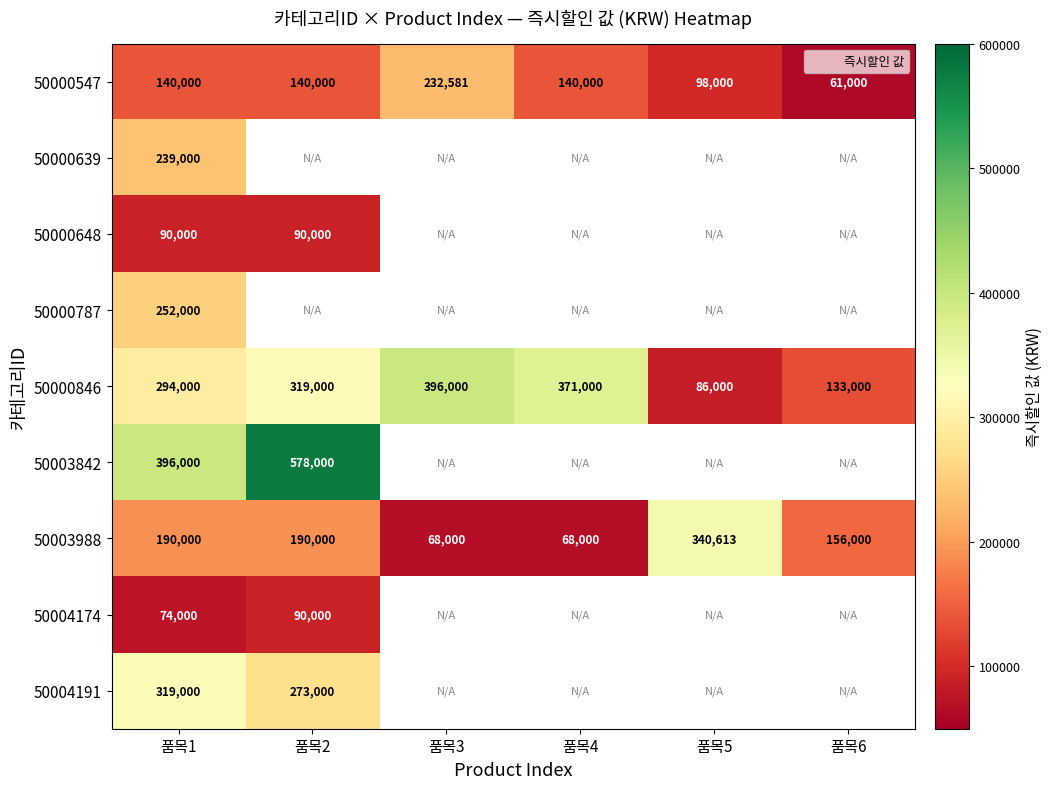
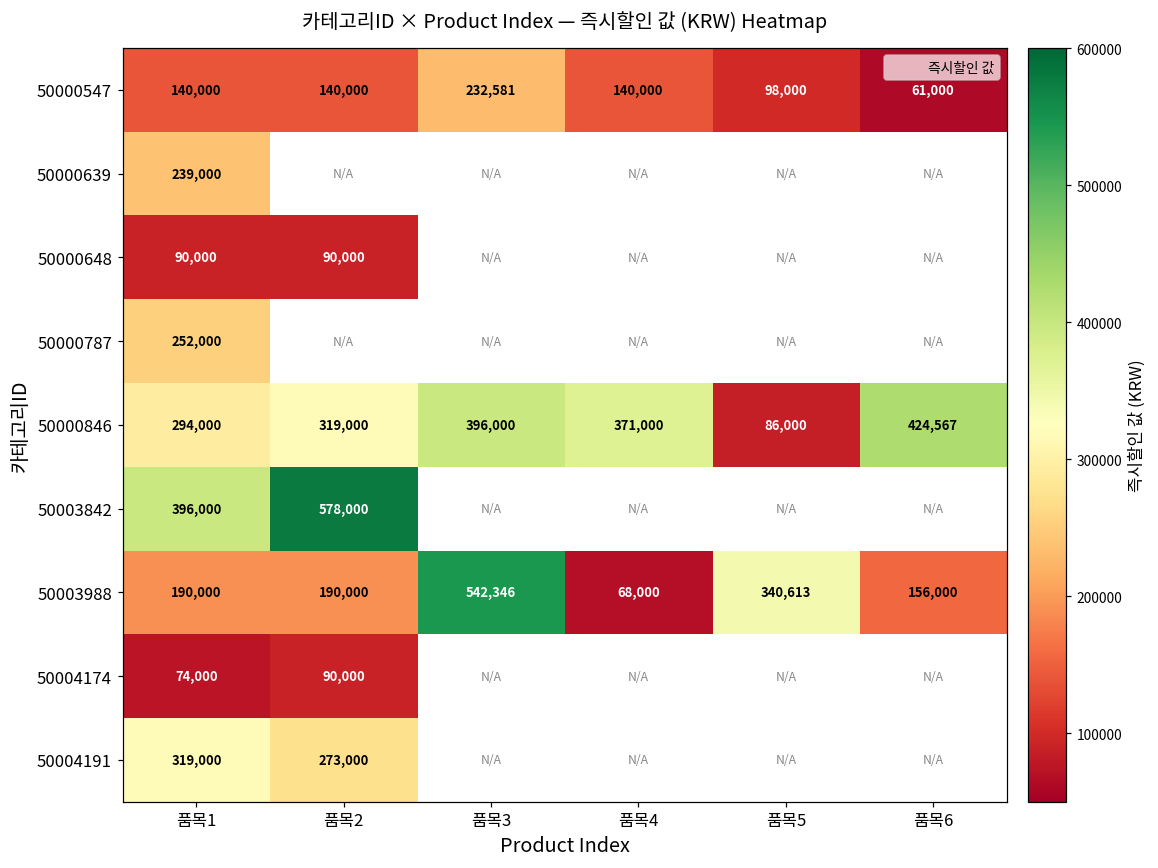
  {
    "50000547": {
      "품목1": "140,000",
      "품목2": "140,000",
      "품목3": "232,581",
      "품목4": "140,000",
      "품목5": "98,000",
      "품목6": "61,000"
    },
    "50000639": {
      "품목1": "239,000"
    },
    "50000648": {
      "품목1": "90,000",
      "품목2": "90,000"
    },
    "50000787": {
      "품목1": "252,000"
    },
    "50000846": {
      "품목1": "294,000",
      "품목2": "319,000",
      "품목3": "396,000",
      "품목4": "371,000",
      "품목5": "86,000",
-     "품목6": "133,000"
+     "품목6": "424,567"
    },
    "50003842": {
      "품목1": "396,000",
      "품목2": "578,000"
    },
    "50003988": {
      "품목1": "190,000",
      "품목2": "190,000",
-     "품목3": "68,000",
+     "품목3": "542,346",
      "품목4": "68,000",
      "품목5": "340,613",
      "품목6": "156,000"
    },
    "50004174": {
      "품목1": "74,000",
      "품목2": "90,000"
    },
    "50004191": {
      "품목1": "319,000",
      "품목2": "273,000"
    }
  }
